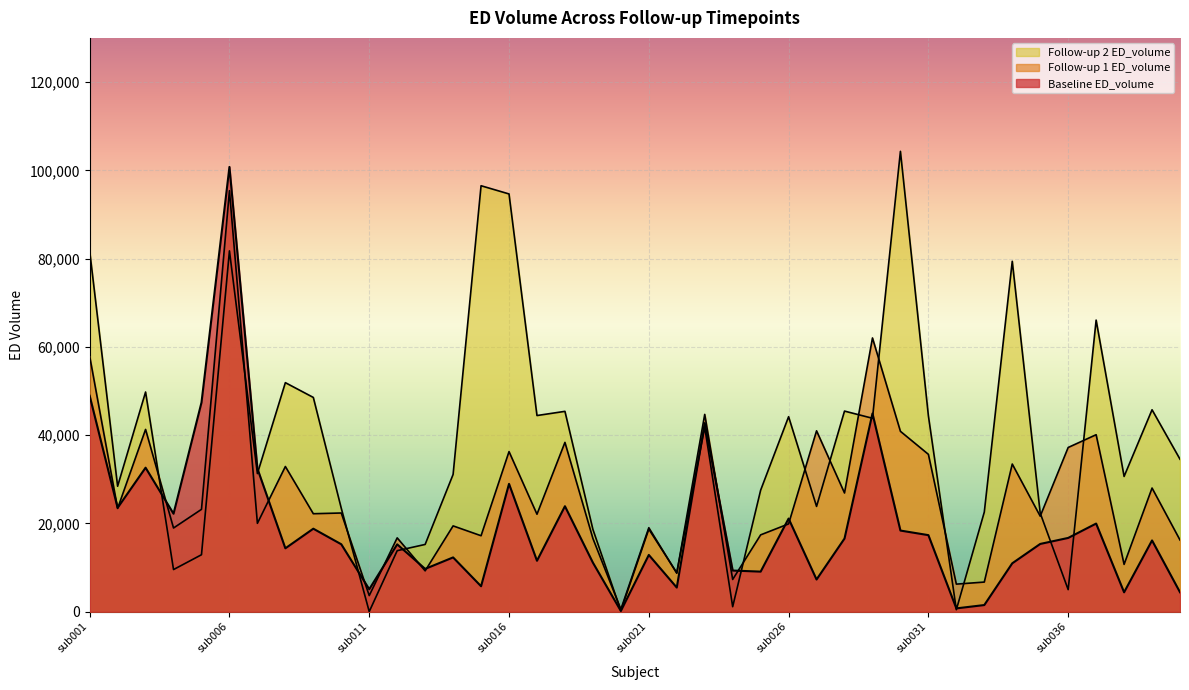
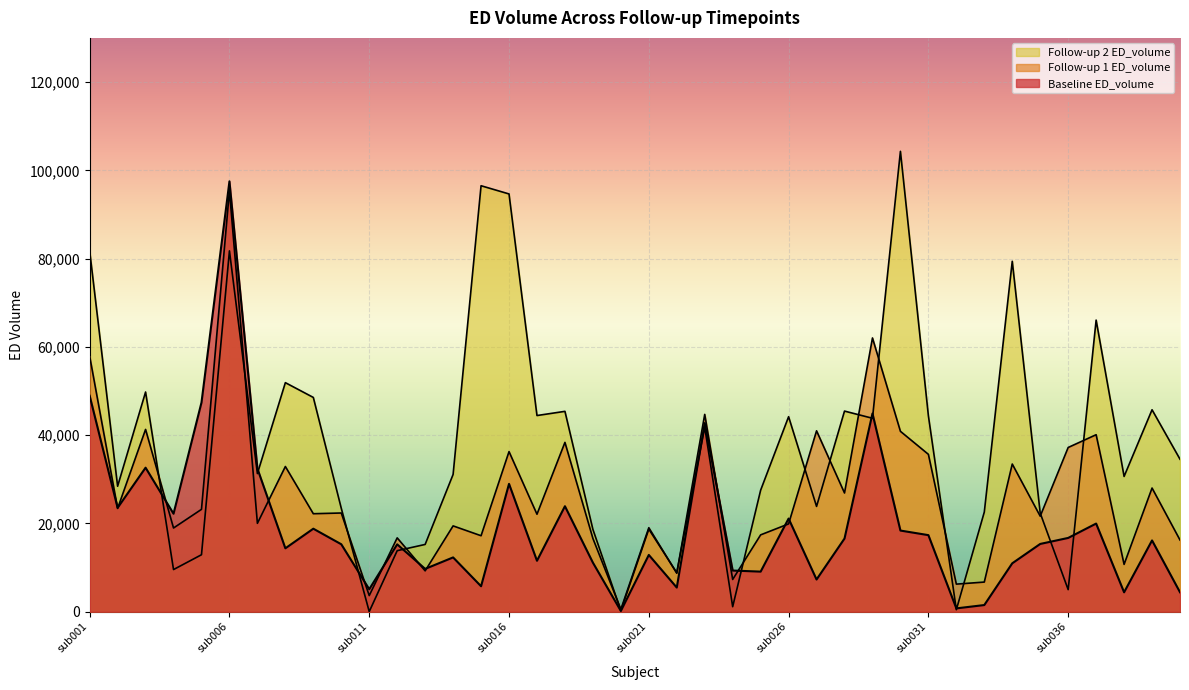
  {
    "Follow-up 2 ED_volume": {
      "sub001": "82,000",
      "sub006": "82,000",
      "sub011": "0",
      "sub016": "95,000",
      "sub026": "44,000",
      "sub031": "44,000",
      "sub036": "5,000"
    },
    "Follow-up 1 ED_volume": {
      "sub001": "58,000",
      "sub006": "95,000",
      "sub011": "4,000",
      "sub016": "36,000",
      "sub026": "20,000",
      "sub031": "36,000",
      "sub036": "37,000"
    },
    "Baseline ED_volume": {
      "sub001": "49,000",
-     "sub006": "101,000",
+     "sub006": "98,000",
      "sub011": "5,000",
      "sub016": "29,000",
      "sub021": "13,000",
      "sub026": "21,000",
      "sub031": "17,000",
      "sub036": "17,000"
    }
  }
